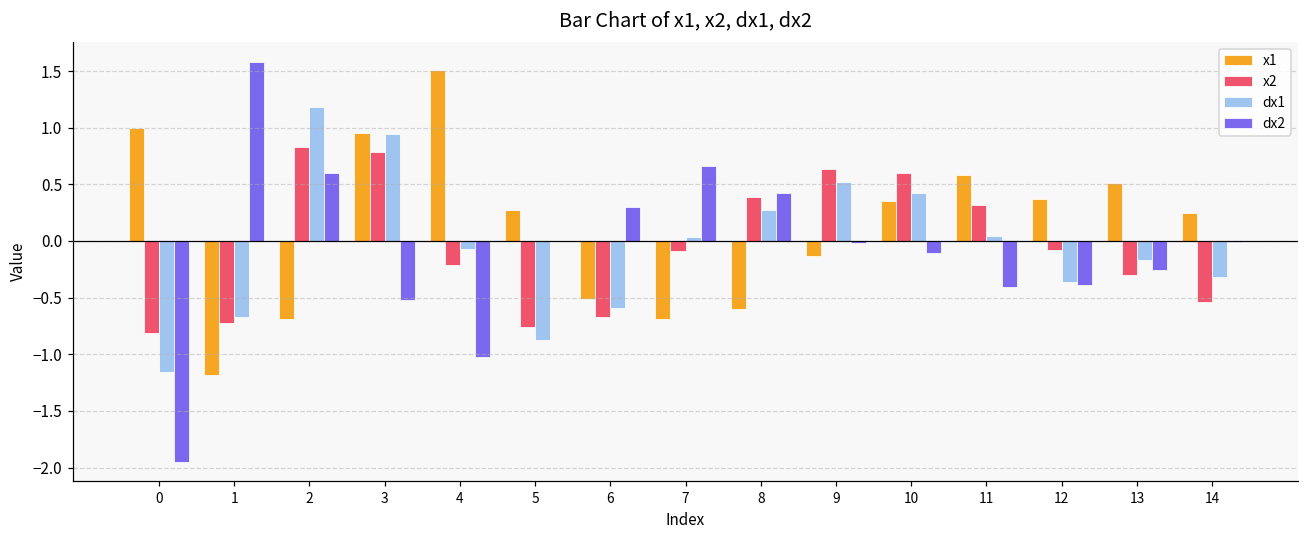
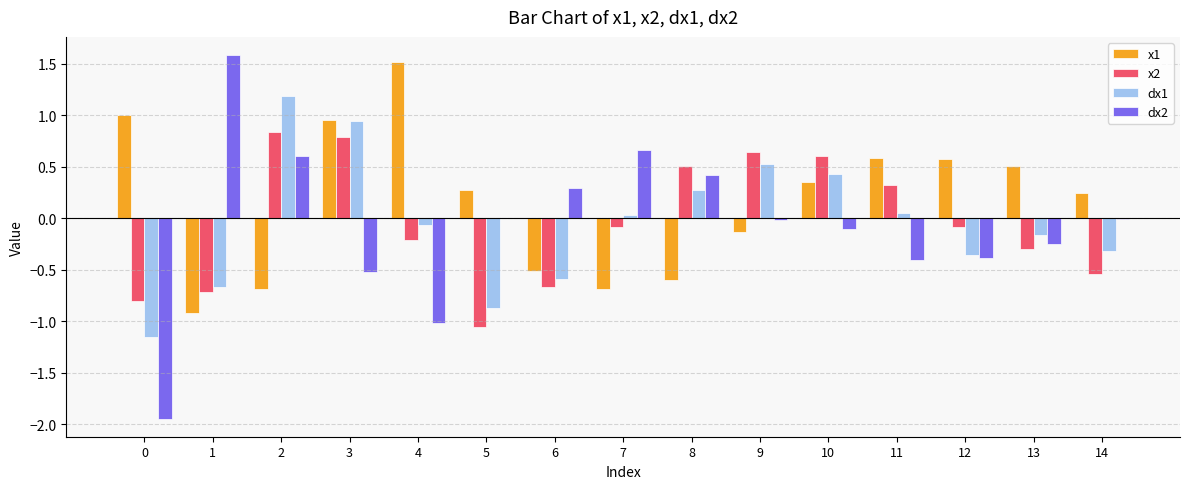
  {
    "x1": {
      "0": 1.00,
-     "1": -1.18,
+     "1": -0.92,
      "2": -0.69,
      "3": 0.96,
      "4": 1.51,
      "5": 0.28,
      "6": -0.51,
      "7": -0.69,
      "8": -0.60,
      "9": -0.14,
      "10": 0.35,
      "11": 0.59,
-     "12": 0.37,
+     "12": 0.58,
      "13": 0.51,
      "14": 0.24
    },
    "x2": {
      "0": -0.81,
      "1": -0.72,
      "2": 0.83,
      "3": 0.79,
      "4": -0.22,
-     "5": -0.76,
+     "5": -1.05,
      "6": -0.67,
      "7": -0.09,
-     "8": 0.38,
+     "8": 0.50,
      "9": 0.64,
      "10": 0.60,
      "11": 0.32,
      "12": -0.08,
      "13": -0.30,
      "14": -0.54
    },
    "dx1": {
      "0": -1.16,
      "1": -0.67,
      "2": 1.18,
      "3": 0.94,
      "4": -0.07,
      "5": -0.87,
      "6": -0.59,
      "7": 0.03,
      "8": 0.27,
      "9": 0.52,
      "10": 0.42,
      "11": 0.05,
      "12": -0.36,
      "13": -0.17,
      "14": -0.32
    },
    "dx2": {
      "0": -1.95,
      "1": 1.58,
      "2": 0.60,
      "3": -0.52,
      "4": -1.02,
      "6": 0.30,
      "7": 0.66,
      "8": 0.42,
      "10": -0.11,
      "11": -0.40,
      "12": -0.39,
      "13": -0.26
    }
  }
